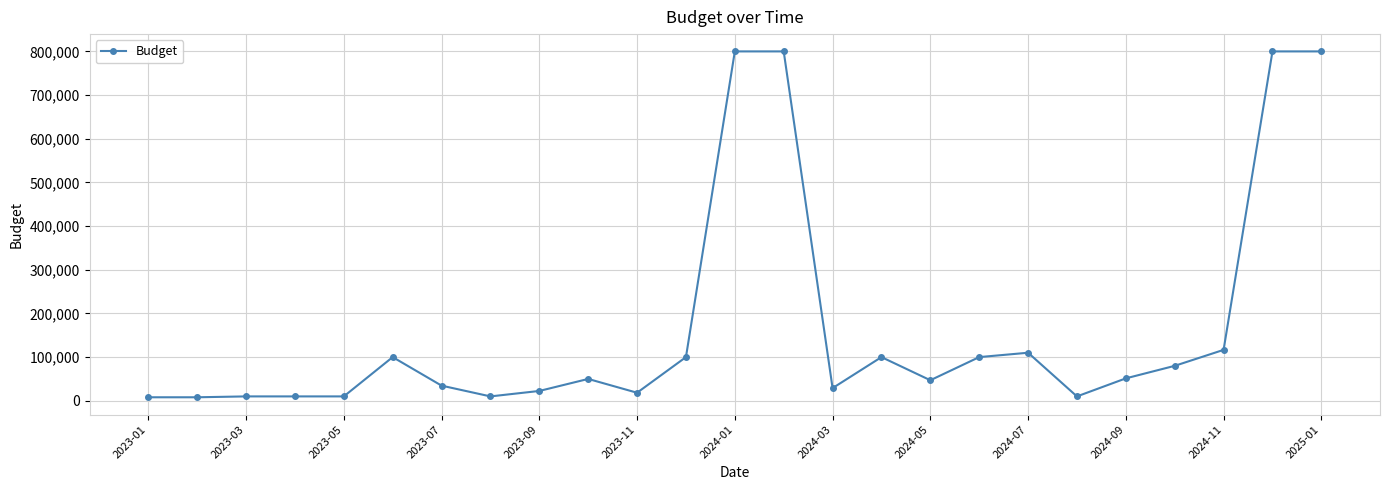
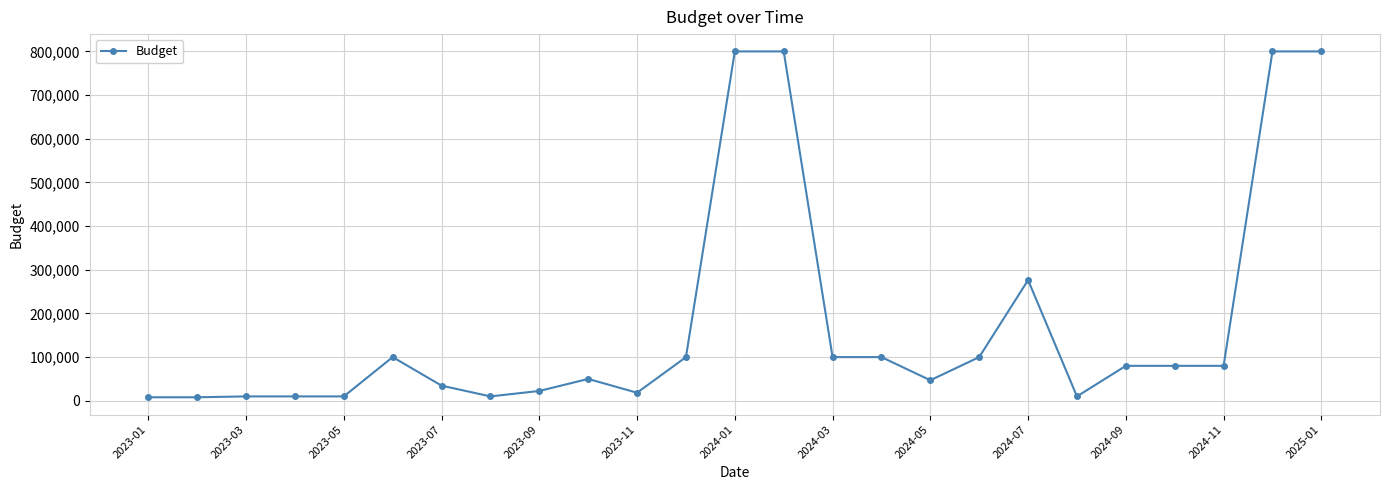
  {
    "2023-01": "10,000",
    "2023-03": "10,000",
    "2023-05": "10,000",
    "2023-07": "30,000",
    "2023-09": "20,000",
    "2023-11": "20,000",
    "2024-01": "800,000",
-   "2024-03": "30,000",
+   "2024-03": "100,000",
    "2024-05": "50,000",
-   "2024-07": "110,000",
-   "2024-09": "50,000",
-   "2024-11": "120,000",
+   "2024-07": "280,000",
+   "2024-09": "80,000",
+   "2024-11": "80,000",
    "2025-01": "800,000"
  }
